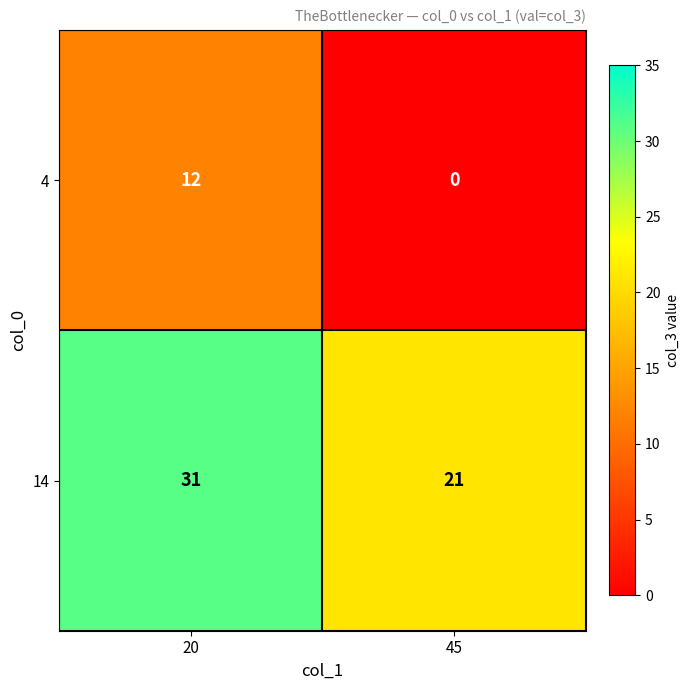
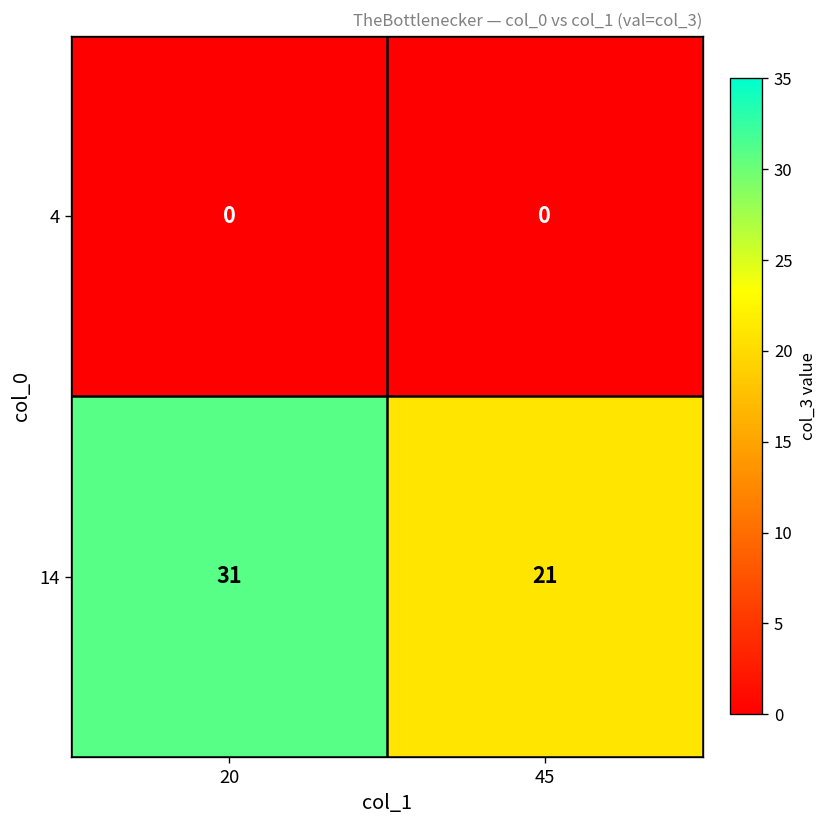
  {
    "4": {
-     "20": 12,
+     "20": 0,
      "45": 0
    },
    "14": {
      "20": 31,
      "45": 21
    }
  }
